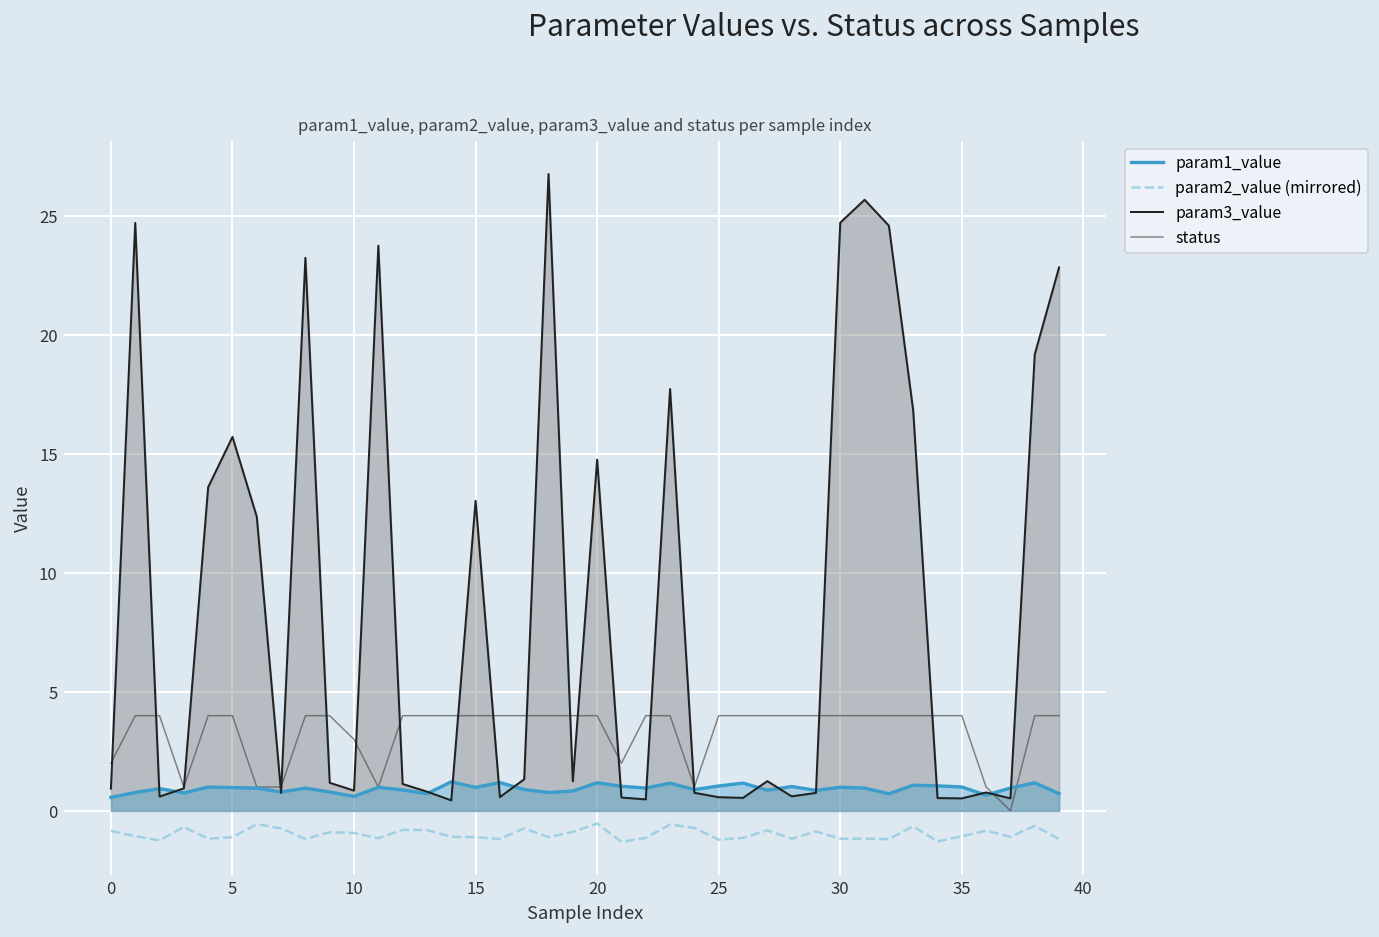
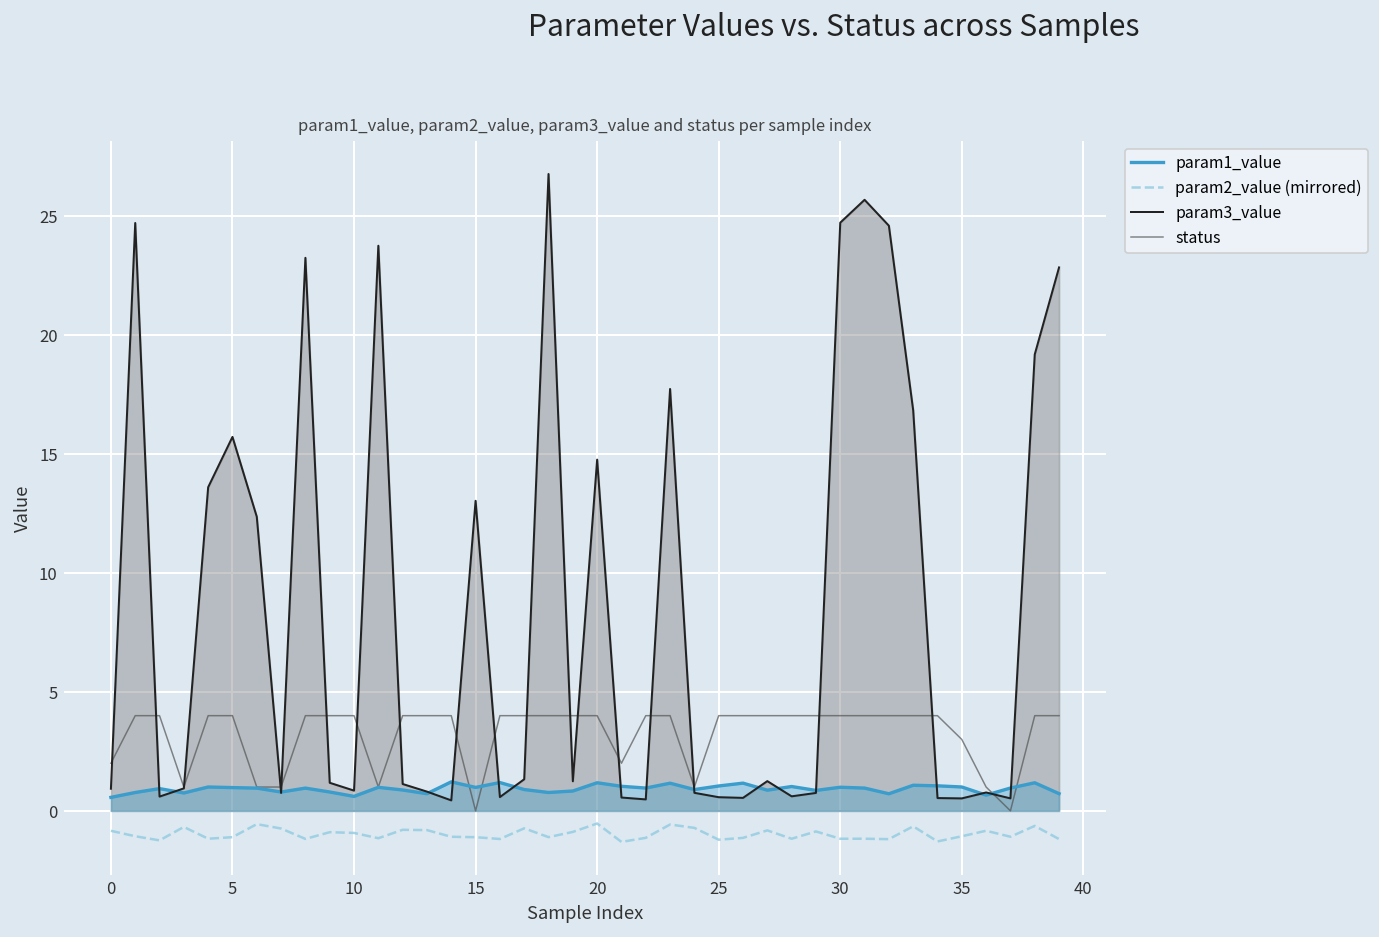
  {
    "param1_value": {
      "0": 0.6,
      "5": 1,
      "10": 0.6,
      "15": 1,
      "20": 1.2,
      "25": 1,
      "30": 1,
      "35": 1
    },
    "param2_value (mirrored)": {
      "0": -0.8,
      "5": -1,
      "10": -1,
      "15": -1,
      "20": -0.5,
      "25": -1.2,
      "30": -1.2,
      "35": -1
    },
    "param3_value": {
      "0": 1,
      "5": 15.7,
      "10": 0.9,
      "15": 13,
      "20": 14.8,
      "25": 0.6,
      "30": 24.7,
      "35": 0.5
    },
    "status": {
      "0": 2,
      "5": 4,
-     "10": 3,
-     "15": 4,
+     "10": 4,
+     "15": 0,
      "20": 4,
      "25": 4,
      "30": 4,
-     "35": 4
+     "35": 3
    }
  }
